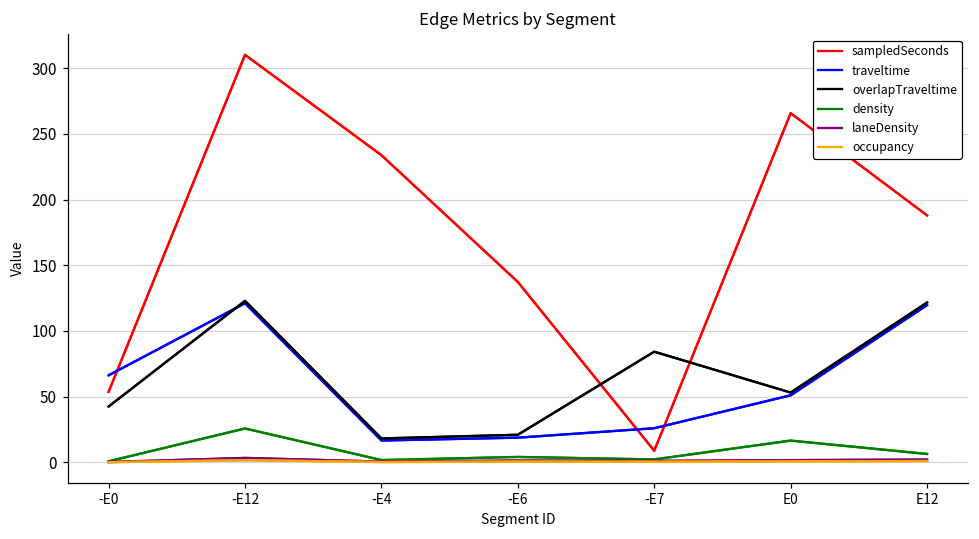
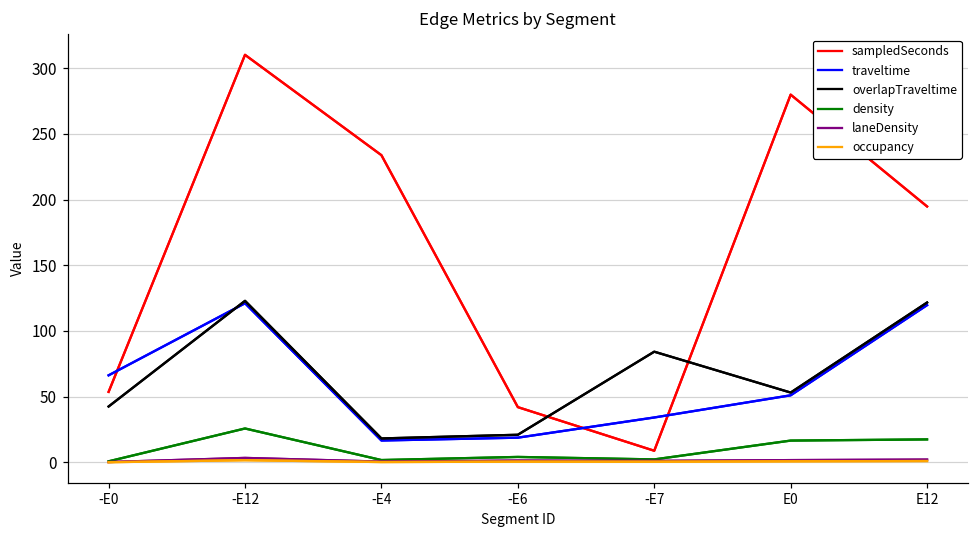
  {
    "sampledSeconds": {
      "-E0": 54,
      "-E12": 310,
      "-E4": 234,
-     "-E6": 137,
+     "-E6": 42,
      "-E7": 9,
-     "E0": 266,
-     "E12": 188
+     "E0": 280,
+     "E12": 195
    },
    "traveltime": {
      "-E0": 66,
      "-E6": 19,
-     "-E7": 26
+     "-E7": 34
    },
    "overlapTraveltime": {
      "-E0": 43,
      "-E6": 21,
      "-E7": 84
    },
    "density": {
      "-E12": 26,
      "-E6": 4,
      "E0": 17,
-     "E12": 6
+     "E12": 18
    }
  }
